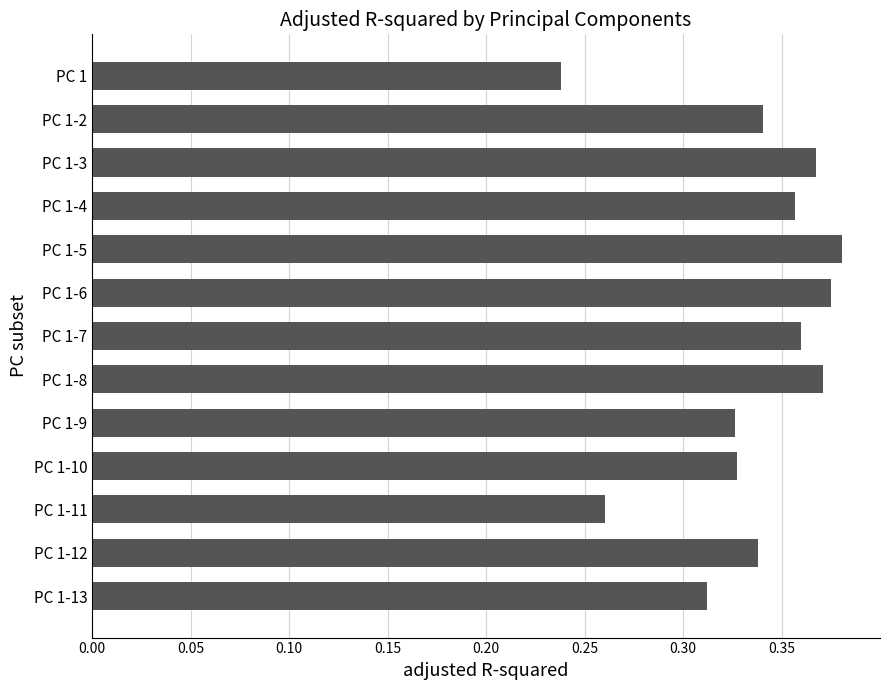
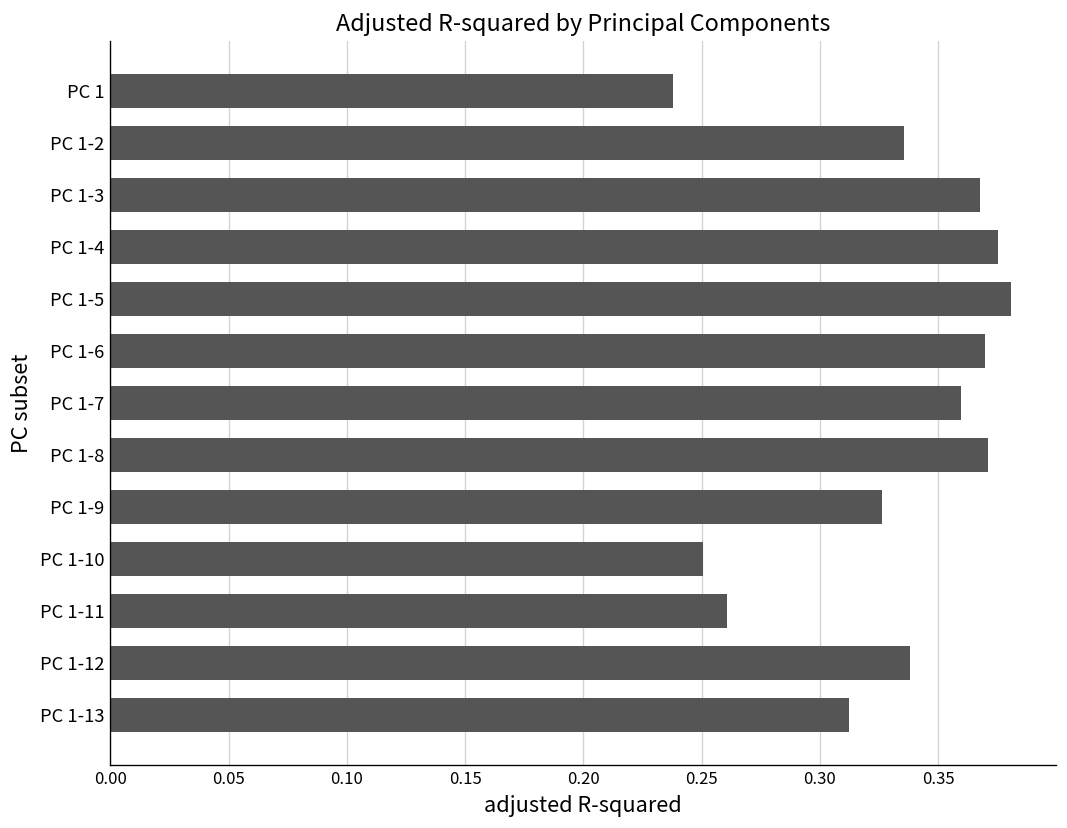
  {
    "PC 1": 0.238,
-   "PC 1-2": 0.340,
+   "PC 1-2": 0.336,
    "PC 1-3": 0.368,
-   "PC 1-4": 0.357,
+   "PC 1-4": 0.375,
    "PC 1-5": 0.381,
-   "PC 1-6": 0.375,
+   "PC 1-6": 0.370,
    "PC 1-7": 0.360,
    "PC 1-8": 0.371,
    "PC 1-9": 0.326,
-   "PC 1-10": 0.328,
+   "PC 1-10": 0.250,
    "PC 1-11": 0.261,
    "PC 1-12": 0.338,
    "PC 1-13": 0.312
  }
